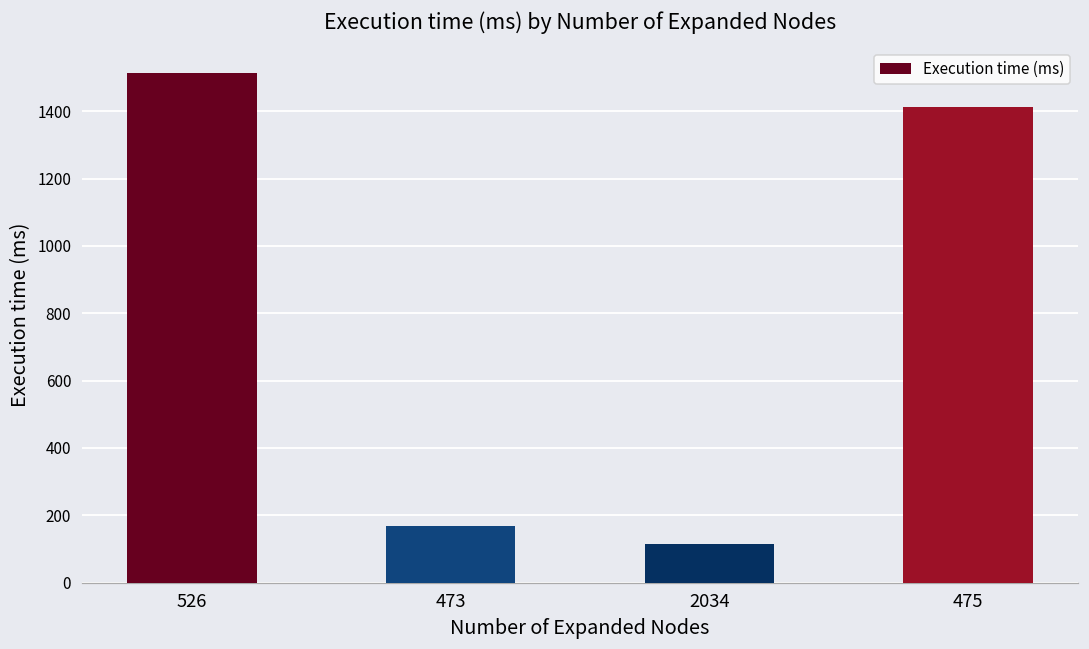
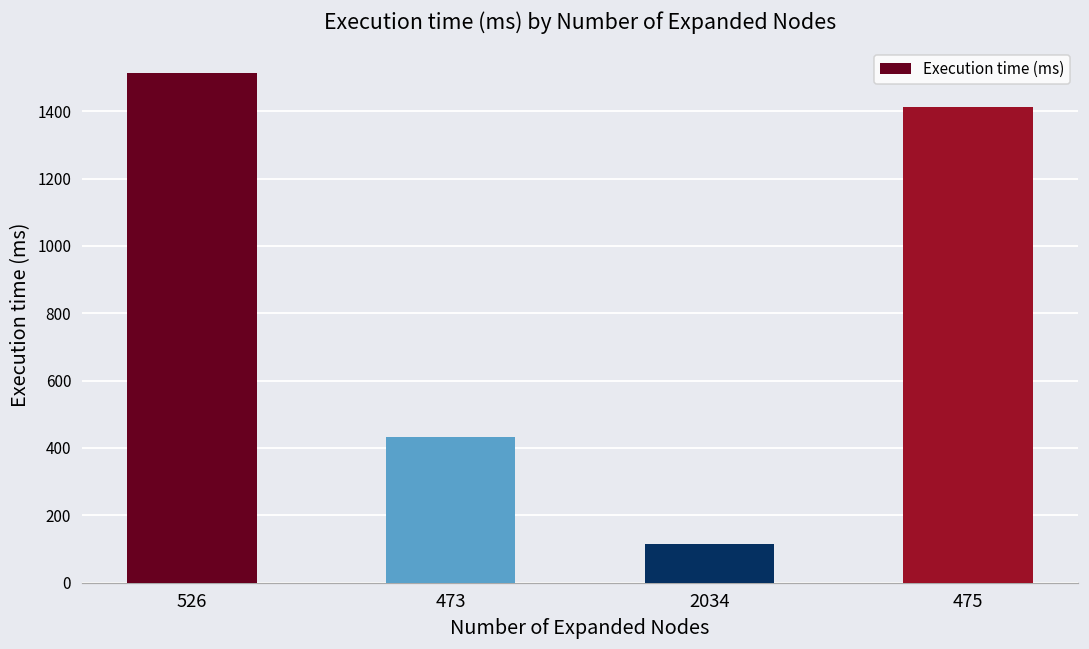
  {
    "526": 1510,
-   "473": 170,
+   "473": 430,
    "2034": 110,
    "475": 1410
  }
